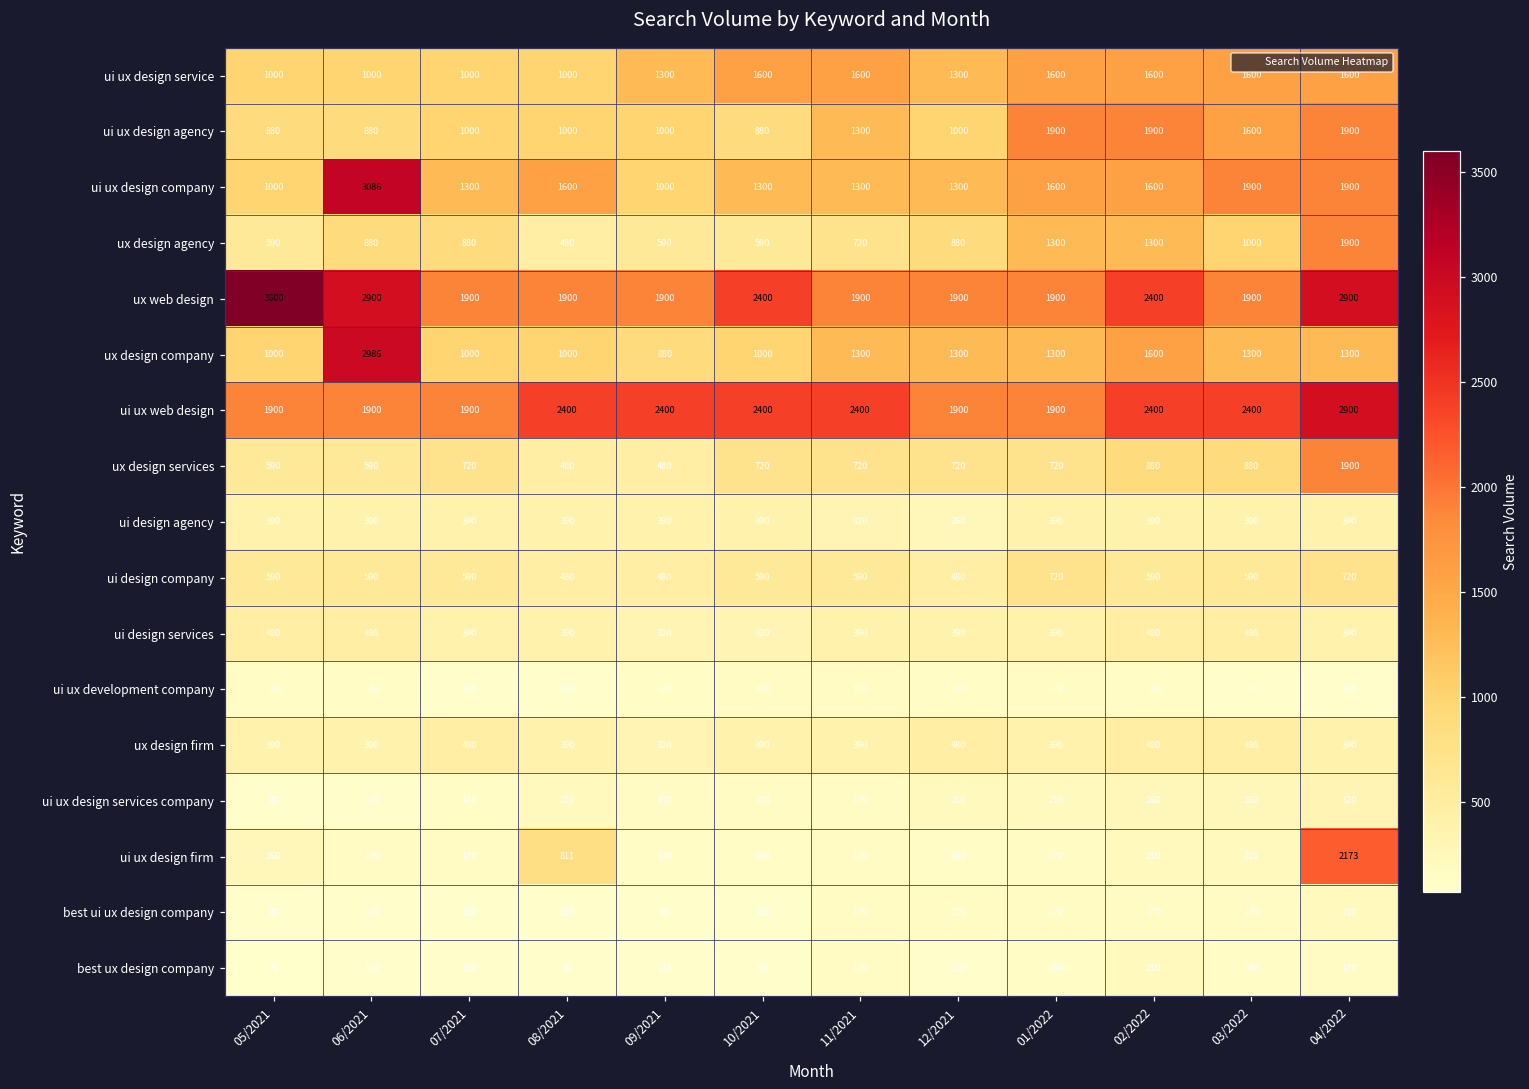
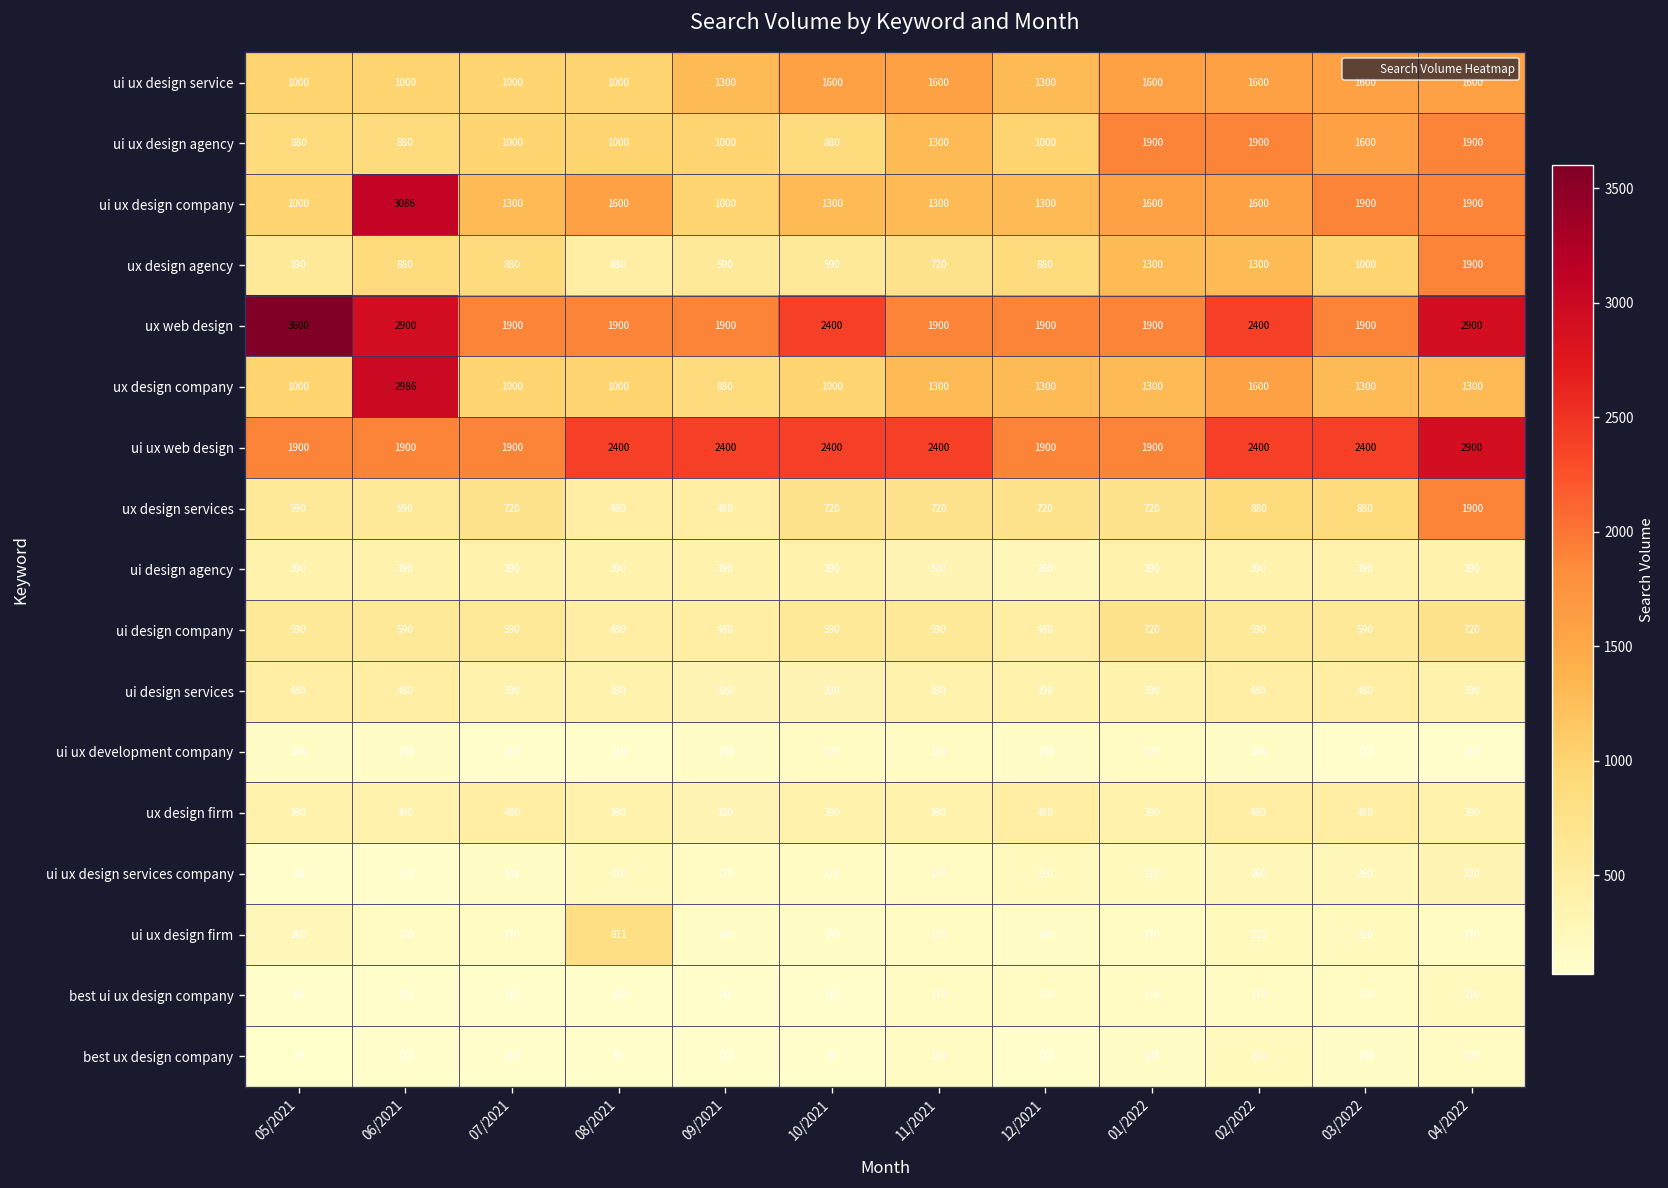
  {
    "ui ux design firm": {
      "05/2021": 260,
      "06/2021": 170,
      "07/2021": 170,
      "08/2021": 811,
      "09/2021": 140,
      "10/2021": 140,
      "11/2021": 170,
      "12/2021": 140,
      "01/2022": 170,
      "02/2022": 210,
      "03/2022": 210,
-     "04/2022": 2173
+     "04/2022": 170
    }
  }
